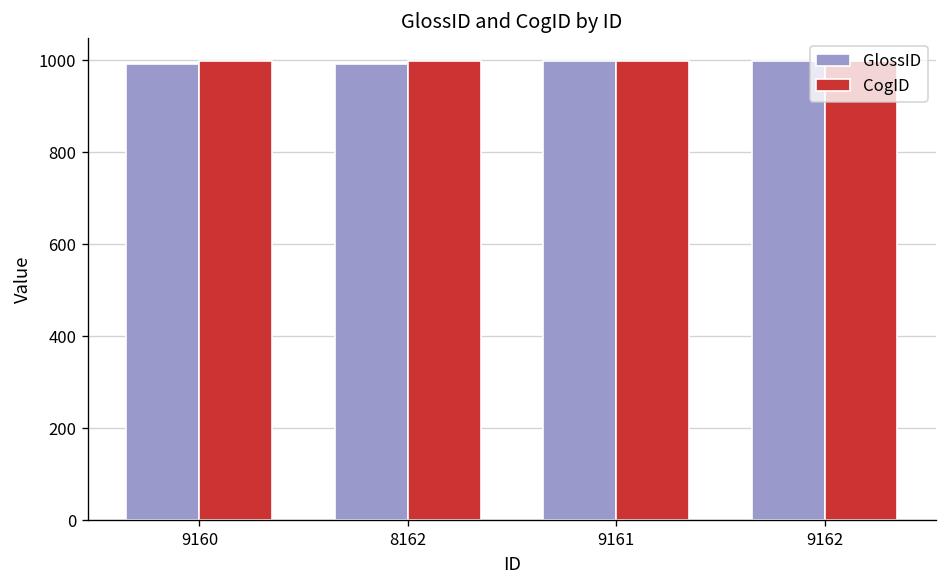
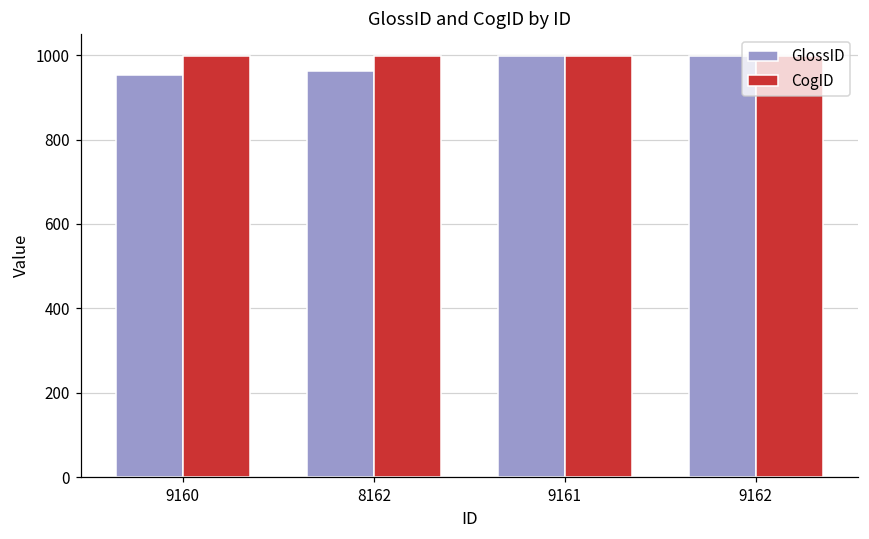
  {
    "GlossID": {
-     "9160": 990,
-     "8162": 990,
+     "9160": 950,
+     "8162": 960,
      "9161": 1000,
      "9162": 1000
    },
    "CogID": {
      "9160": 1000,
      "8162": 1000,
      "9161": 1000
    }
  }
